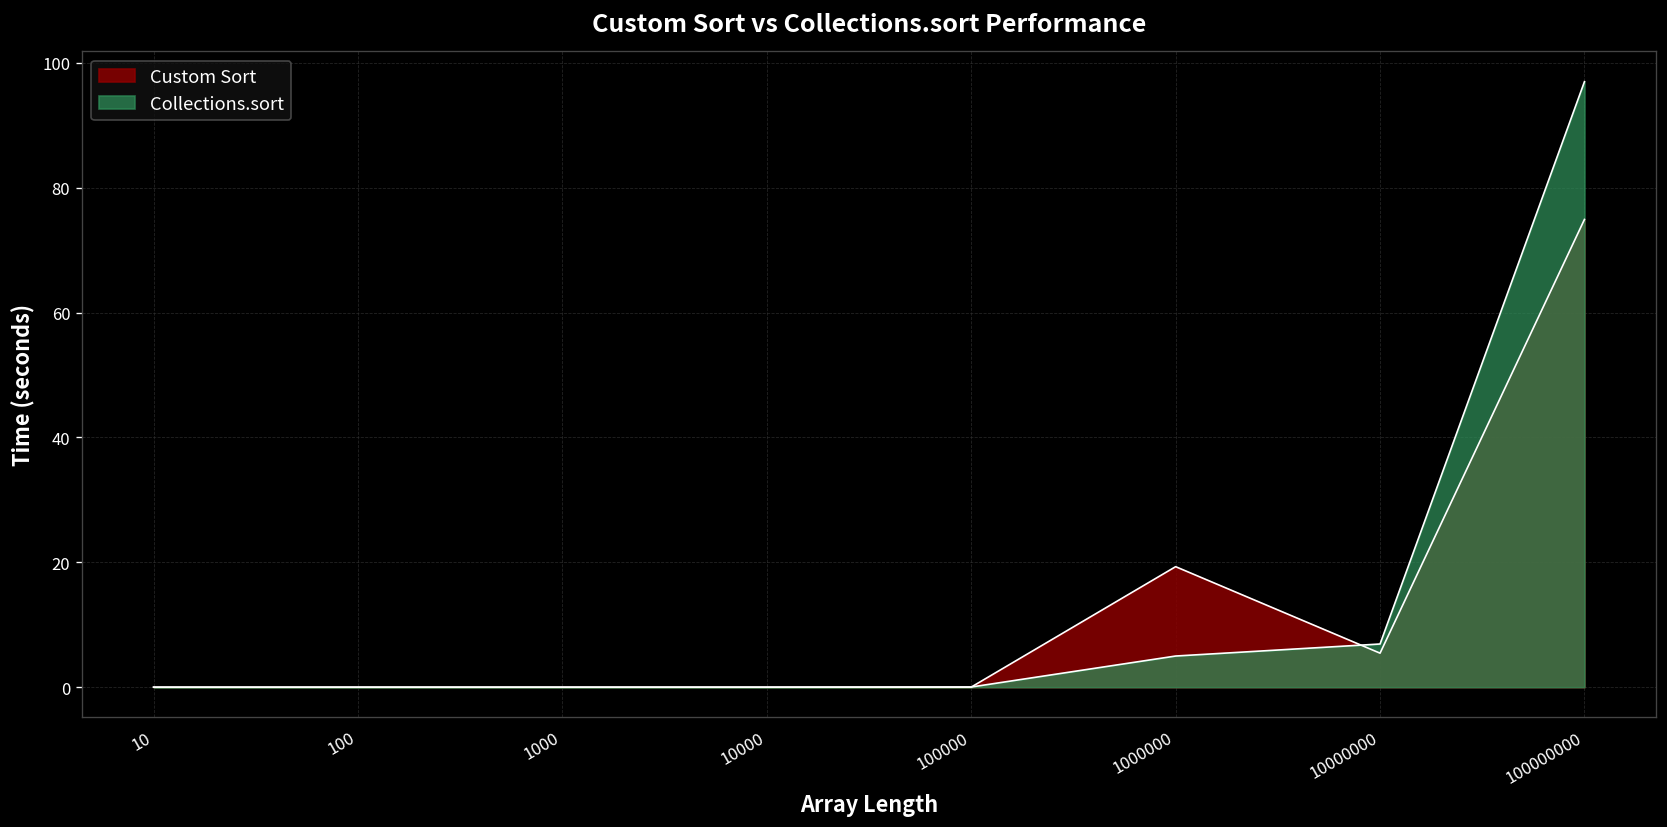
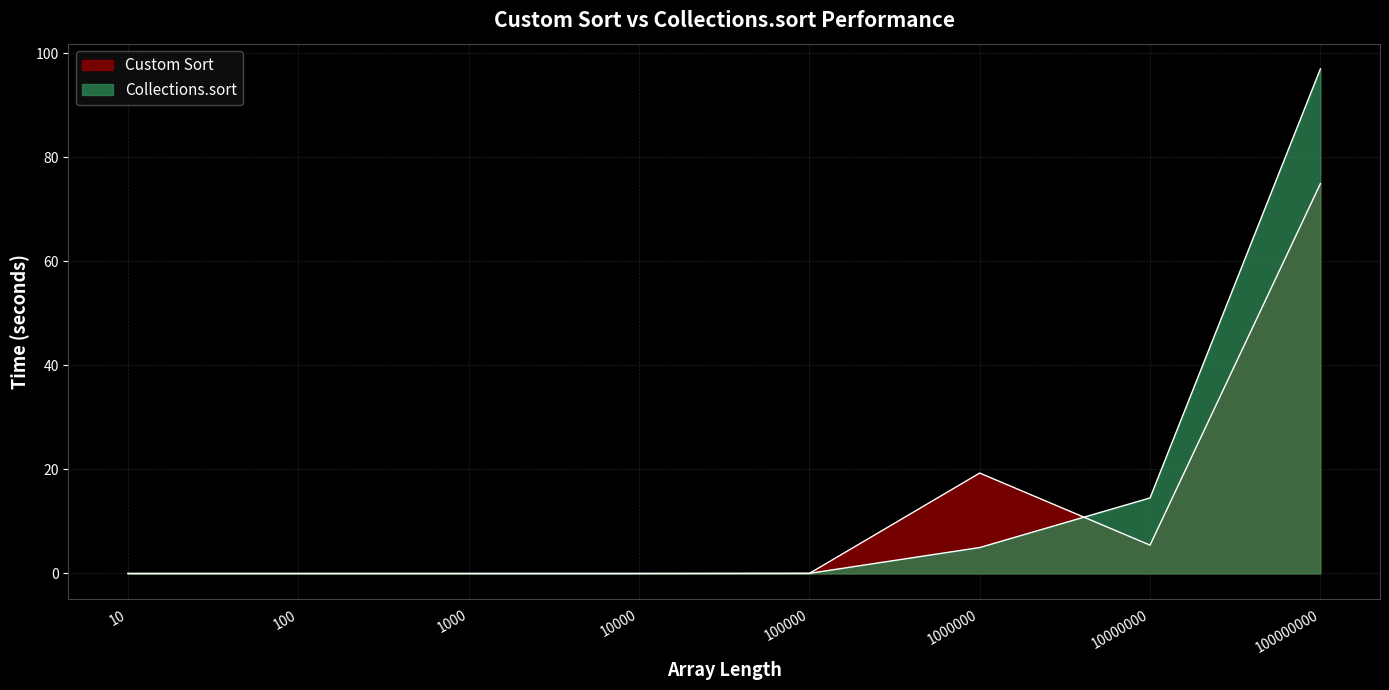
  {
    "Custom Sort": {
      "1000000": 19,
      "10000000": 5,
      "100000000": 75
    },
    "Collections.sort": {
      "1000000": 5,
-     "10000000": 7,
+     "10000000": 15,
      "100000000": 97
    }
  }
